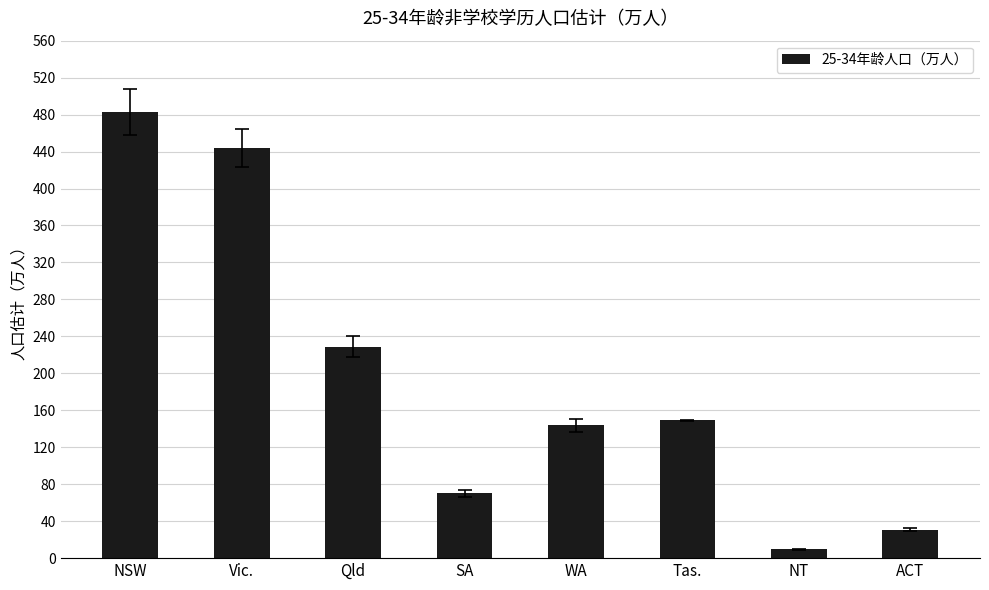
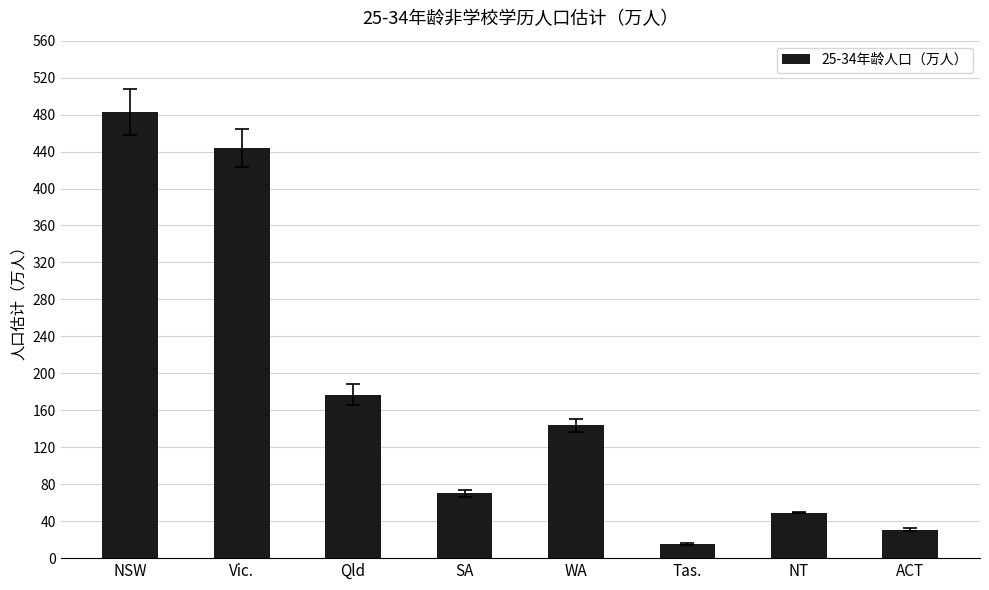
  {
    "25-34年龄人口（万人）": {
      "NSW": 480,
      "Vic.": 440,
-     "Qld": 230,
+     "Qld": 180,
      "SA": 70,
      "WA": 140,
-     "Tas.": 150,
-     "NT": 10,
+     "Tas.": 20,
+     "NT": 50,
      "ACT": 30
    }
  }
